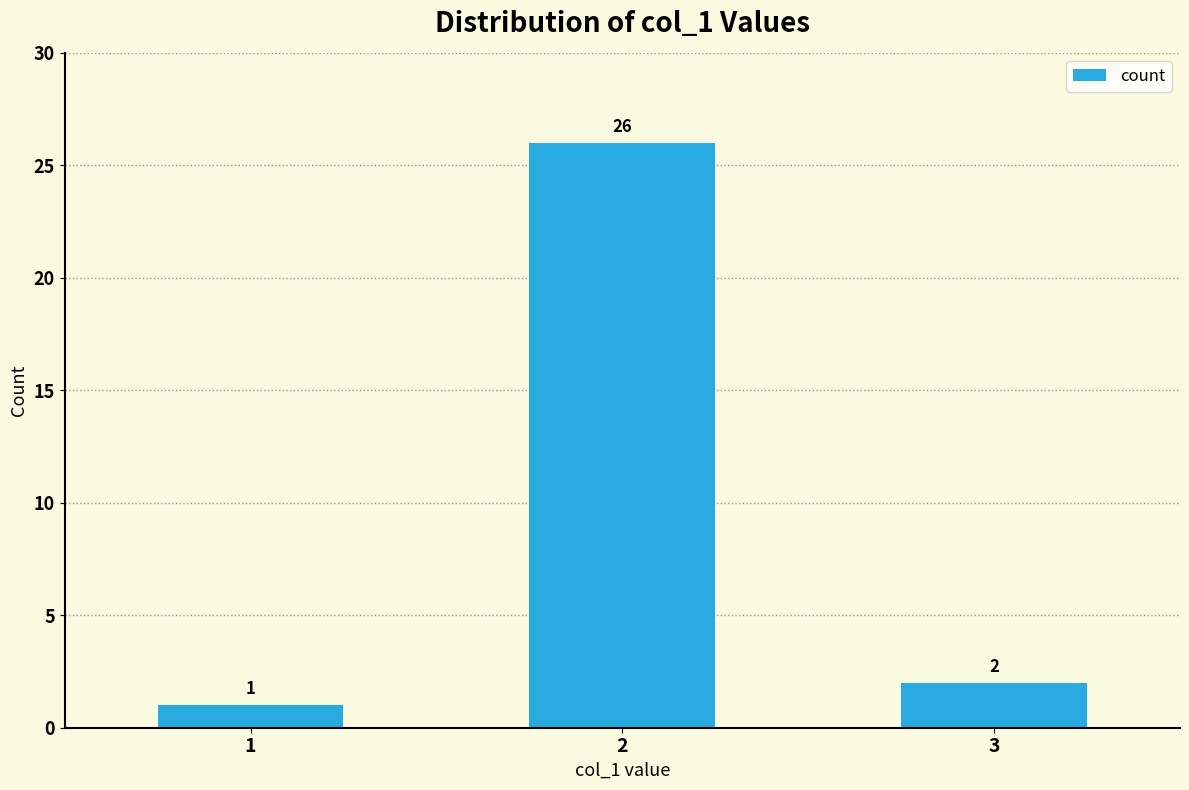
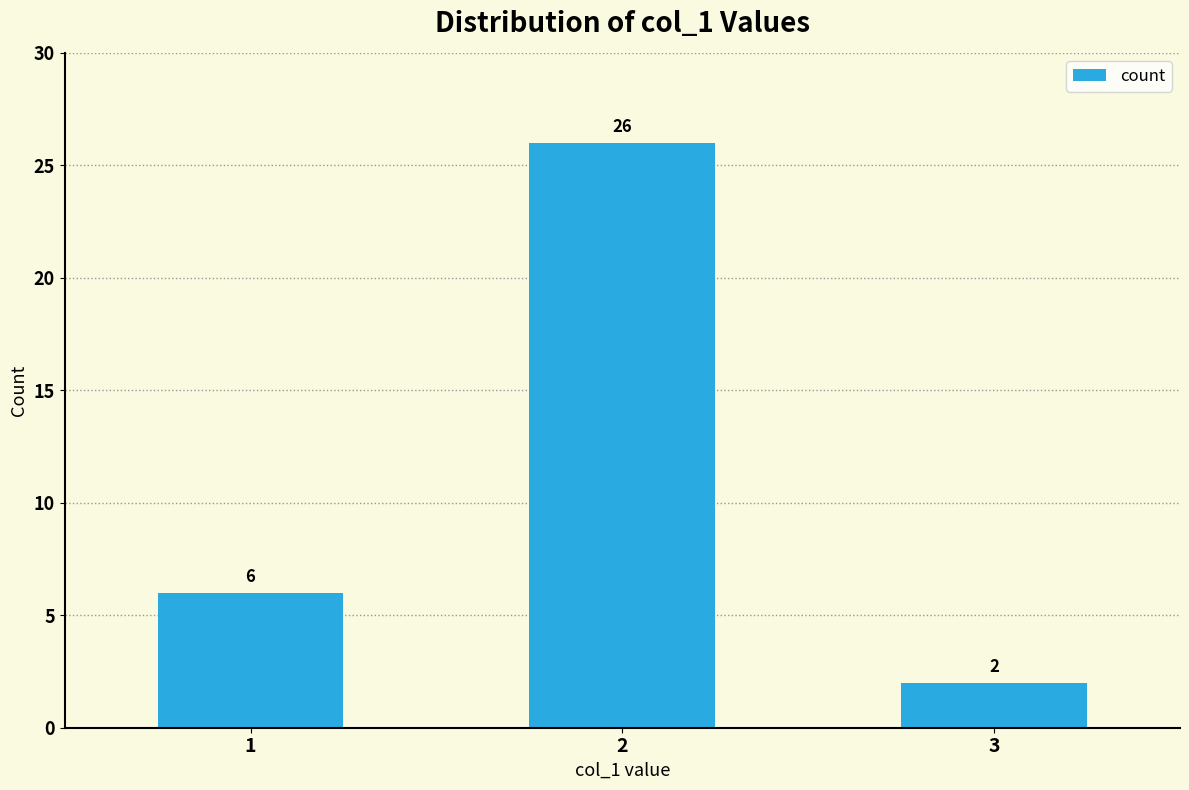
  {
-   "1": 1,
+   "1": 6,
    "2": 26,
    "3": 2
  }
